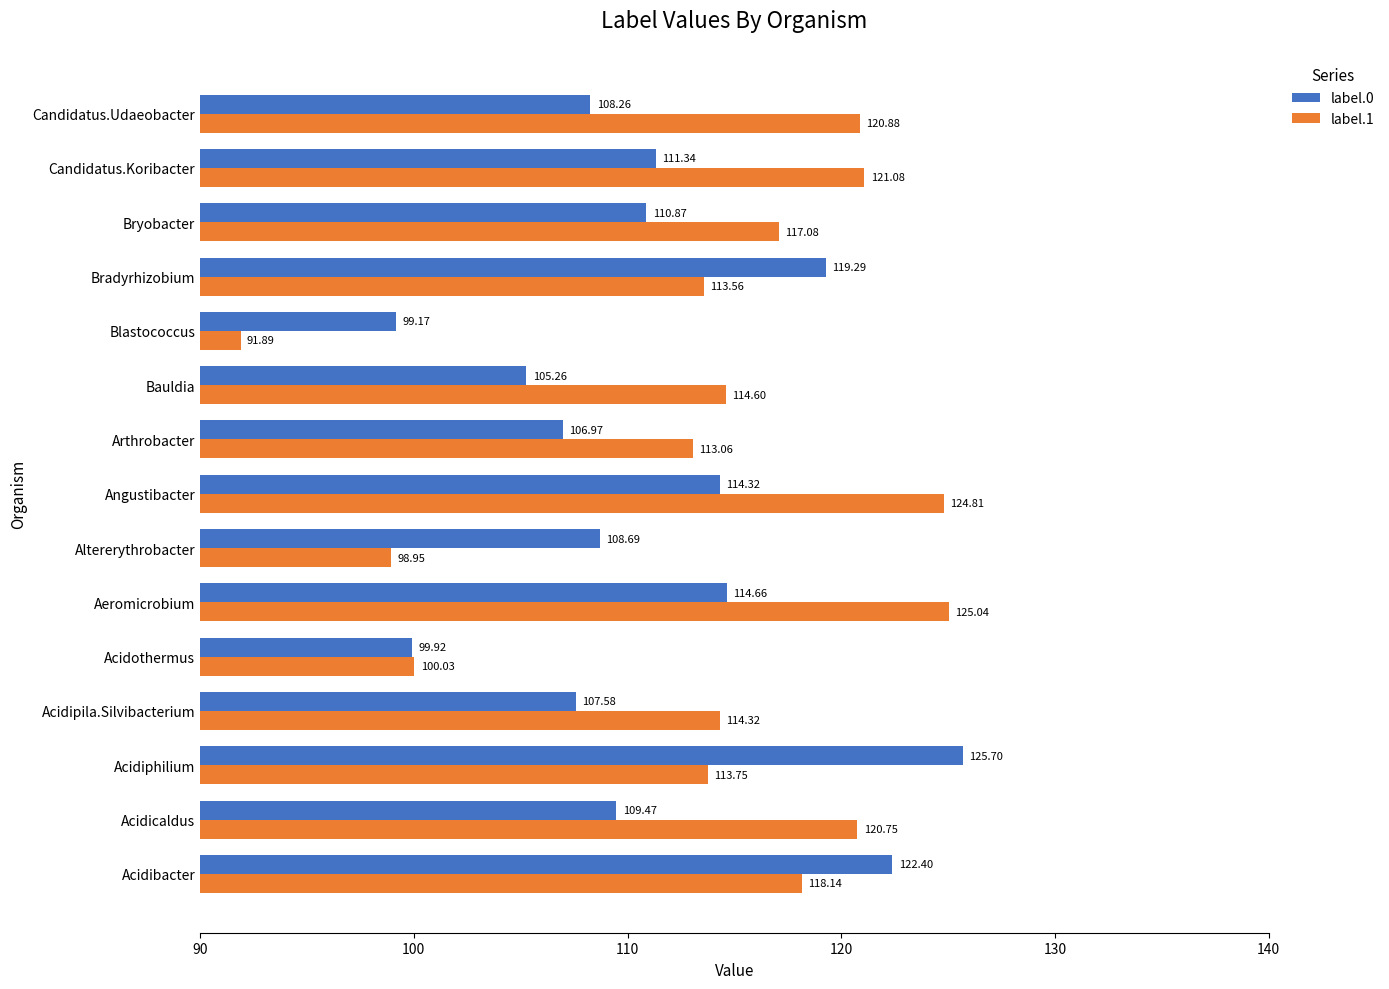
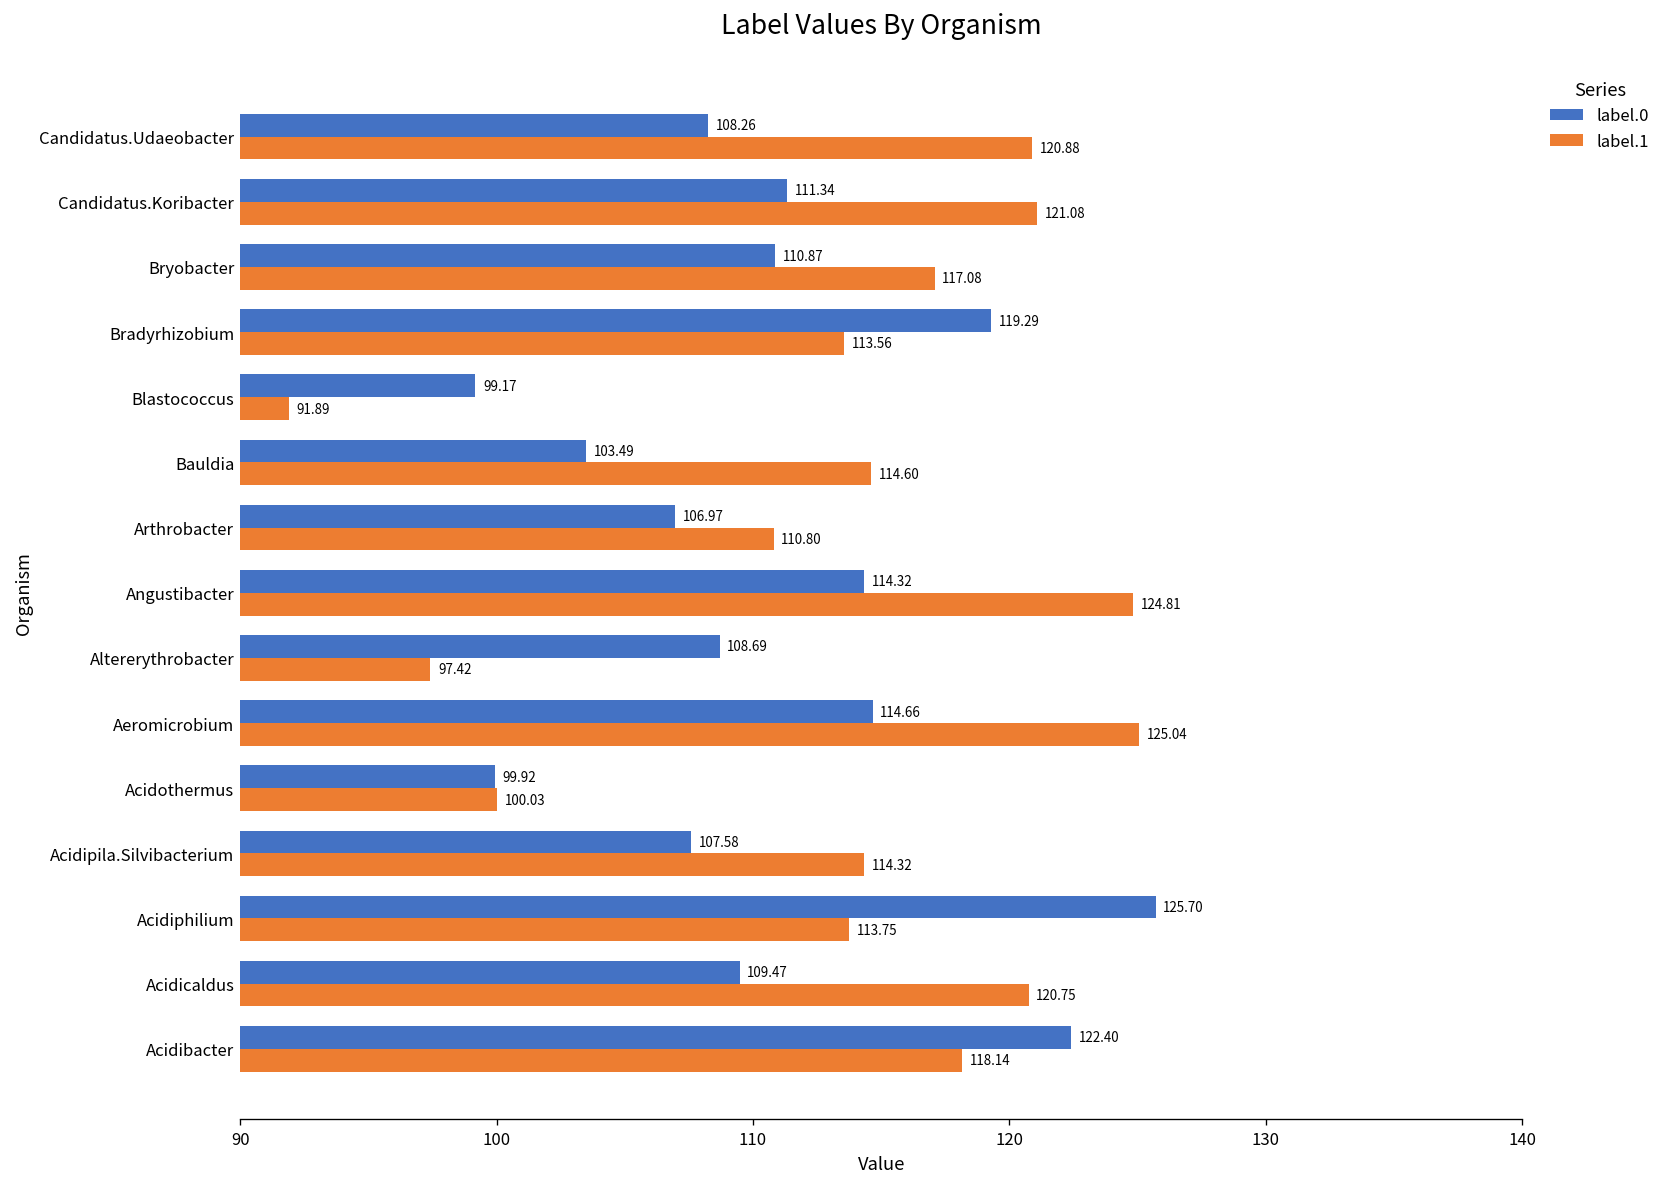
  {
    "label.0": {
      "Candidatus.Udaeobacter": 108.26,
      "Candidatus.Koribacter": 111.34,
      "Bryobacter": 110.87,
      "Bradyrhizobium": 119.29,
      "Blastococcus": 99.17,
-     "Bauldia": 105.26,
+     "Bauldia": 103.49,
      "Arthrobacter": 106.97,
      "Angustibacter": 114.32,
      "Altererythrobacter": 108.69,
      "Aeromicrobium": 114.66,
      "Acidothermus": 99.92,
      "Acidipila.Silvibacterium": 107.58,
      "Acidiphilium": 125.70,
      "Acidicaldus": 109.47,
      "Acidibacter": 122.40
    },
    "label.1": {
      "Candidatus.Udaeobacter": 120.88,
      "Candidatus.Koribacter": 121.08,
      "Bryobacter": 117.08,
      "Bradyrhizobium": 113.56,
      "Blastococcus": 91.89,
      "Bauldia": 114.60,
-     "Arthrobacter": 113.06,
+     "Arthrobacter": 110.80,
      "Angustibacter": 124.81,
-     "Altererythrobacter": 98.95,
+     "Altererythrobacter": 97.42,
      "Aeromicrobium": 125.04,
      "Acidothermus": 100.03,
      "Acidipila.Silvibacterium": 114.32,
      "Acidiphilium": 113.75,
      "Acidicaldus": 120.75,
      "Acidibacter": 118.14
    }
  }
